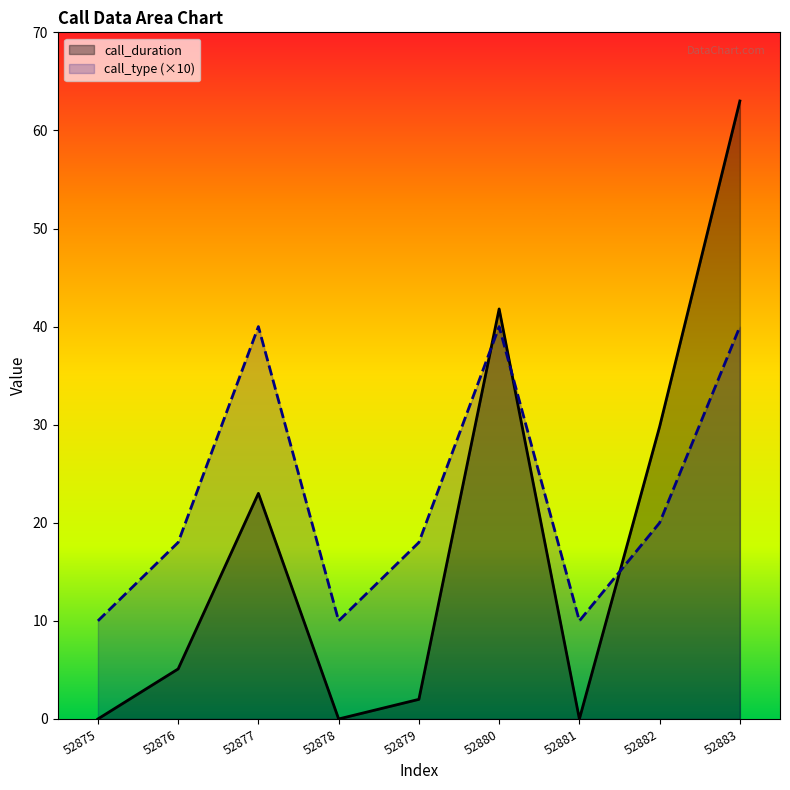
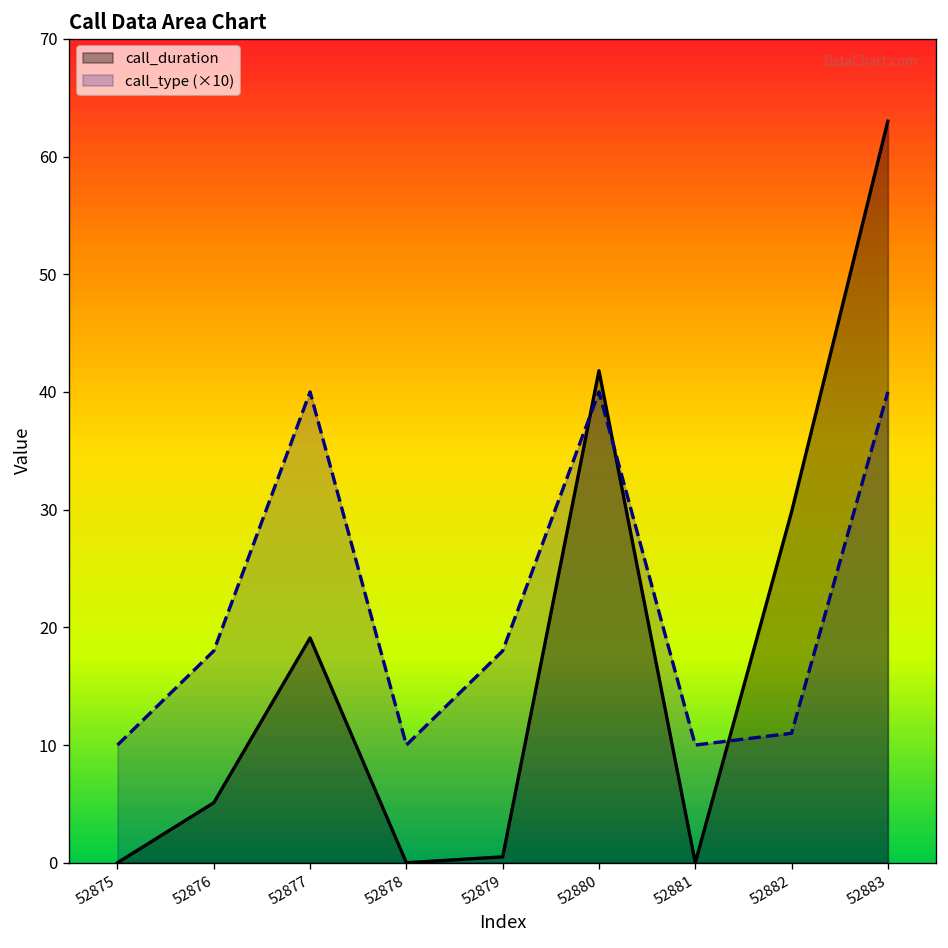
  {
    "call_duration": {
      "52875": 0,
      "52876": 5,
-     "52877": 23,
+     "52877": 19,
      "52878": 0,
-     "52879": 2,
+     "52879": 1,
      "52880": 42,
      "52881": 0,
      "52882": 30,
      "52883": 63
    },
    "call_type (×10)": {
      "52875": 10,
      "52876": 18,
      "52877": 40,
      "52878": 10,
      "52879": 18,
      "52880": 40,
      "52881": 10,
-     "52882": 20,
+     "52882": 11,
      "52883": 40
    }
  }
